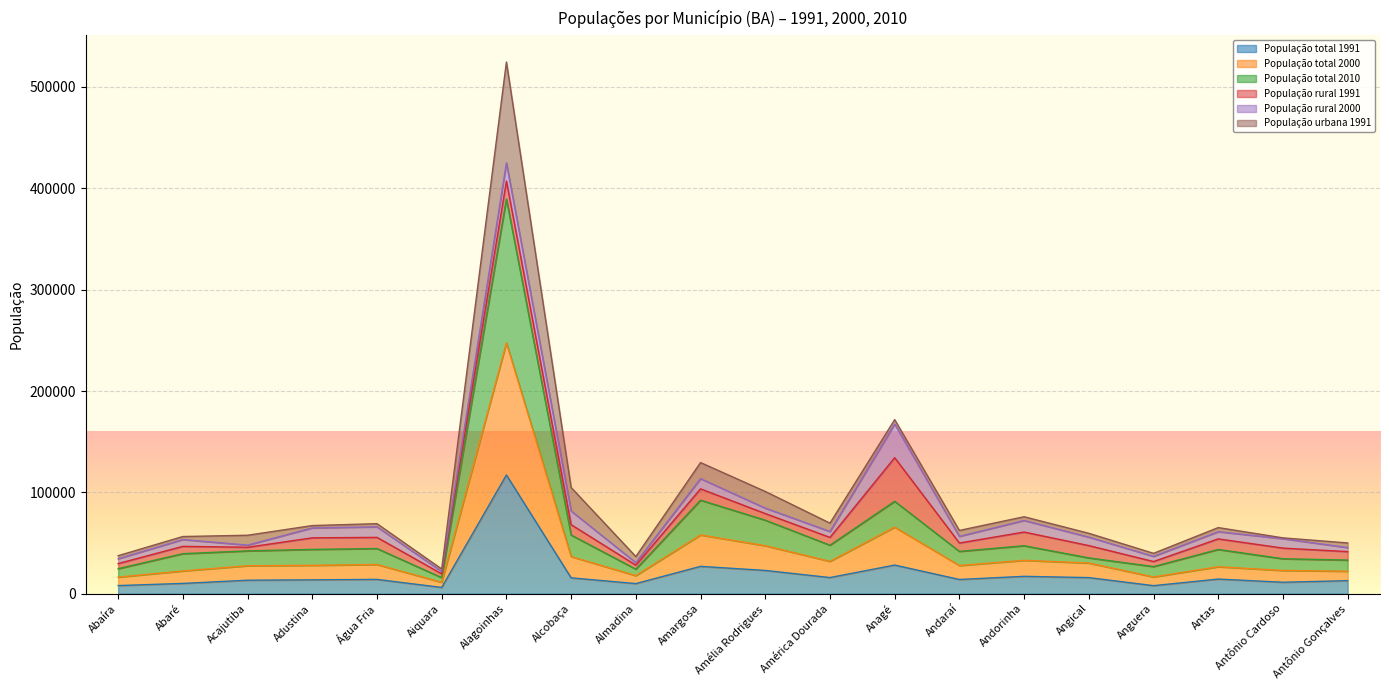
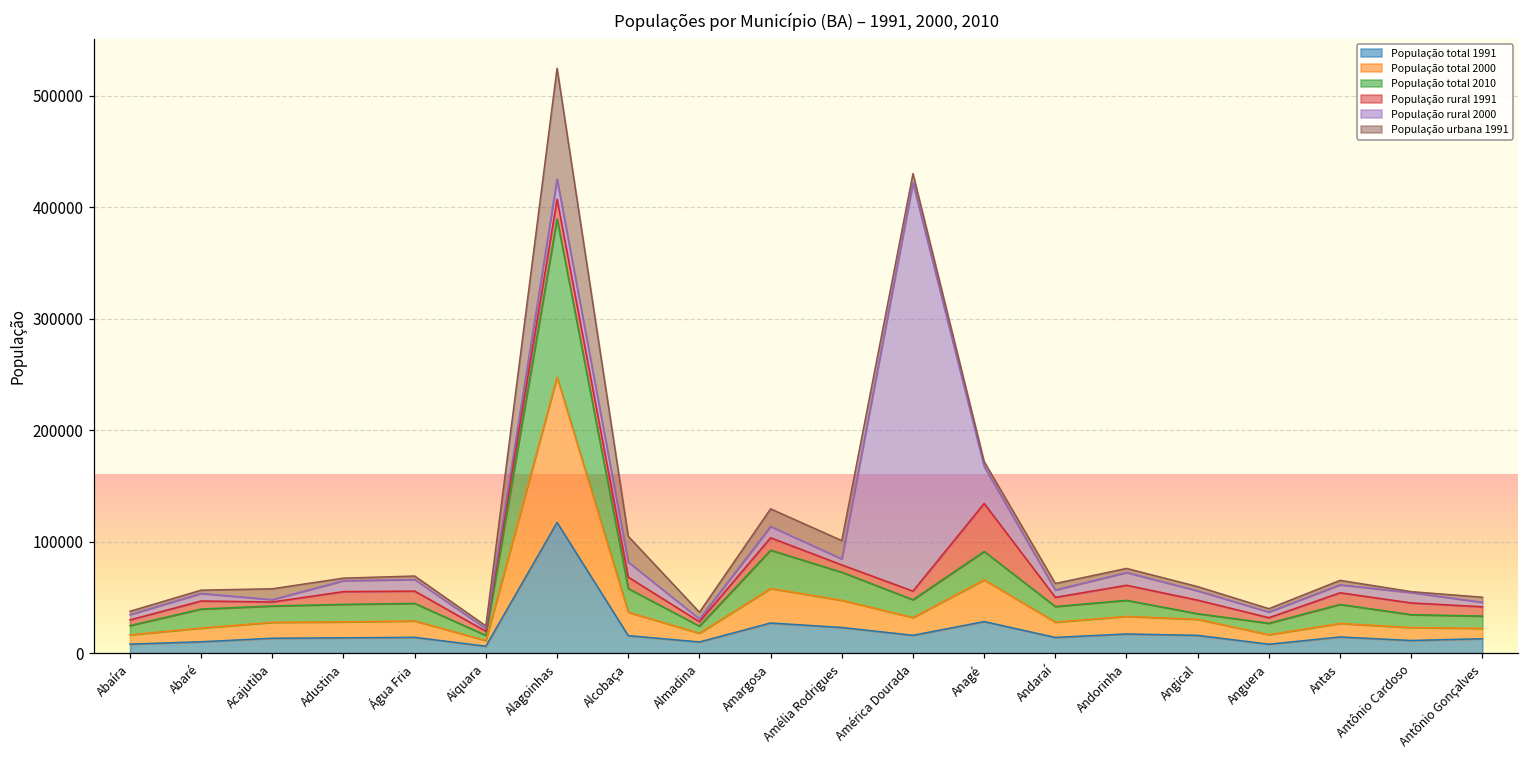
  {
    "População total 1991": {
      "Abaíra": 8000,
      "Abaré": 10000,
      "Acajutiba": 13000,
      "Adustina": 14000,
      "Água Fria": 14000,
      "Aiquara": 6000,
      "Alagoinhas": 117000,
      "Alcobaça": 16000,
      "Almadina": 10000,
      "Amargosa": 27000,
      "Amélia Rodrigues": 23000,
      "América Dourada": 16000,
      "Anagé": 28000,
      "Andaraí": 14000,
      "Andorinha": 17000,
      "Angical": 16000,
      "Anguera": 8000,
      "Antas": 14000,
      "Antônio Cardoso": 11000,
      "Antônio Gonçalves": 13000
    },
    "População total 2000": {
      "Abaíra": 8000,
      "Abaré": 12000,
      "Acajutiba": 14000,
      "Adustina": 14000,
      "Água Fria": 15000,
      "Aiquara": 5000,
      "Alagoinhas": 130000,
      "Alcobaça": 21000,
      "Almadina": 8000,
      "Amargosa": 31000,
      "Amélia Rodrigues": 24000,
      "América Dourada": 16000,
      "Anagé": 37000,
      "Andaraí": 14000,
      "Andorinha": 16000,
      "Angical": 14000,
      "Anguera": 9000,
      "Antas": 12000,
      "Antônio Cardoso": 12000,
      "Antônio Gonçalves": 9000
    },
    "População total 2010": {
      "Abaíra": 8000,
      "Abaré": 17000,
      "Acajutiba": 15000,
      "Adustina": 16000,
      "Água Fria": 16000,
      "Aiquara": 5000,
      "Alagoinhas": 142000,
      "Alcobaça": 21000,
      "Almadina": 6000,
      "Amargosa": 34000,
      "Amélia Rodrigues": 25000,
      "América Dourada": 16000,
      "Anagé": 26000,
      "Andaraí": 14000,
      "Andorinha": 14000,
      "Angical": 5000,
      "Anguera": 10000,
      "Antas": 17000,
      "Antônio Cardoso": 12000,
      "Antônio Gonçalves": 11000
    },
    "População rural 1991": {
      "Abaíra": 5000,
      "Abaré": 7000,
      "Adustina": 11000,
      "Água Fria": 11000,
      "Alagoinhas": 18000,
      "Alcobaça": 10000,
      "Amargosa": 11000,
      "Amélia Rodrigues": 7000,
      "América Dourada": 8000,
      "Anagé": 43000,
      "Andaraí": 8000,
      "Andorinha": 14000,
      "Angical": 12000,
      "Anguera": 5000,
      "Antas": 10000,
      "Antônio Cardoso": 11000,
      "Antônio Gonçalves": 8000
    },
    "População rural 2000": {
      "Abaíra": 5000,
      "Abaré": 7000,
      "Água Fria": 10000,
      "Alagoinhas": 18000,
      "Alcobaça": 14000,
      "Amargosa": 10000,
      "Amélia Rodrigues": 5000,
-     "América Dourada": 6000,
+     "América Dourada": 366000,
      "Anagé": 33000,
      "Andaraí": 7000,
      "Andorinha": 11000,
      "Angical": 8000,
      "Anguera": 5000,
      "Antas": 7000,
      "Antônio Gonçalves": 4000
    },
    "População urbana 1991": {
      "Abaíra": 3000,
      "Abaré": 3000,
      "Acajutiba": 10000,
      "Água Fria": 3000,
      "Alagoinhas": 100000,
      "Alcobaça": 23000,
      "Almadina": 6000,
      "Amargosa": 16000,
      "Amélia Rodrigues": 16000,
      "América Dourada": 8000,
      "Anagé": 4000,
      "Andaraí": 6000,
      "Andorinha": 4000,
      "Angical": 4000,
      "Anguera": 3000,
      "Antas": 4000,
      "Antônio Gonçalves": 5000
    }
  }
